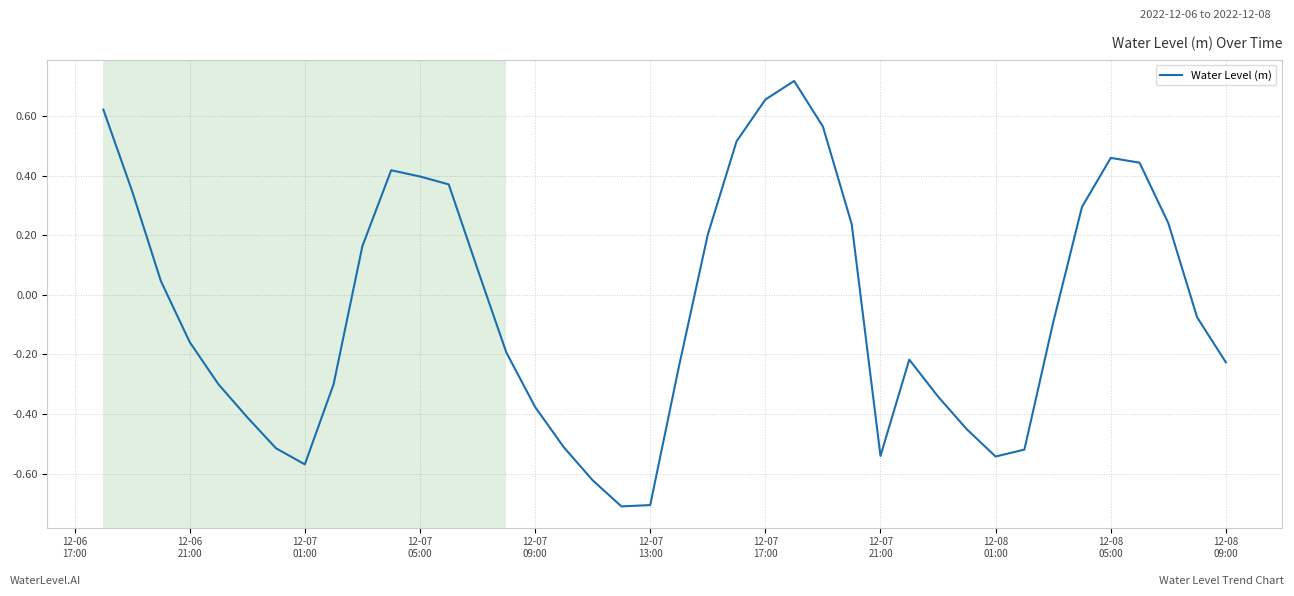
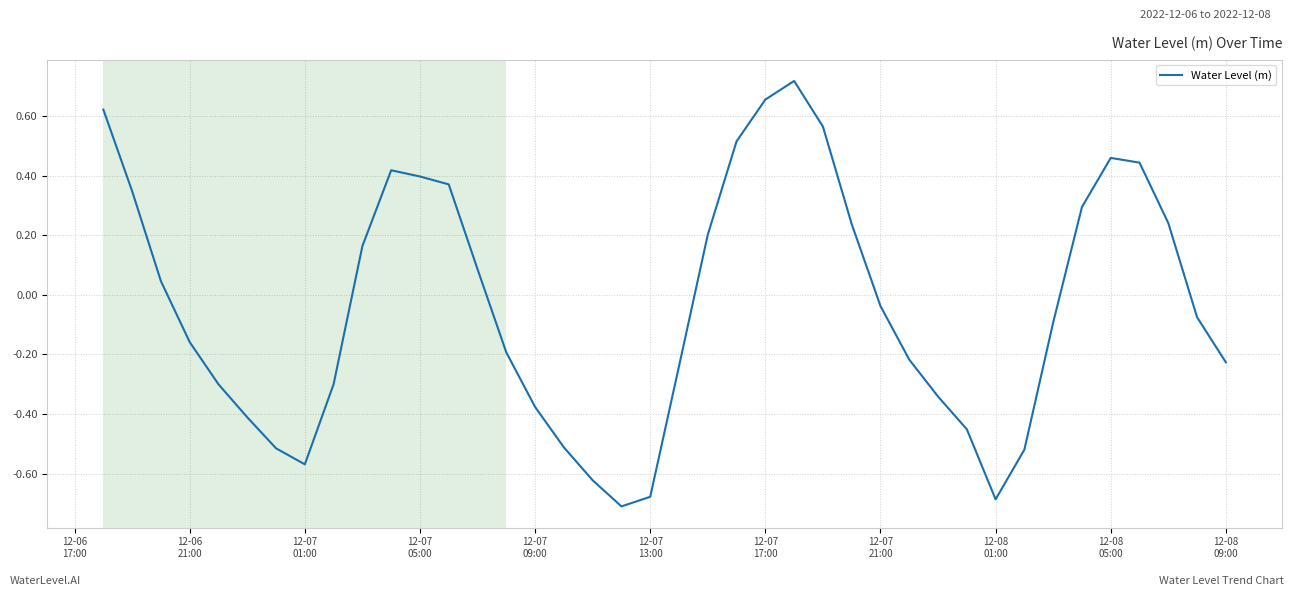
  {
    "12-06 21:00": -0.16,
    "12-07 01:00": -0.57,
    "12-07 05:00": 0.40,
    "12-07 09:00": -0.38,
-   "12-07 13:00": -0.71,
+   "12-07 13:00": -0.68,
    "12-07 17:00": 0.66,
-   "12-07 21:00": -0.54,
-   "12-08 01:00": -0.54,
+   "12-07 21:00": -0.04,
+   "12-08 01:00": -0.69,
    "12-08 05:00": 0.46,
    "12-08 09:00": -0.23
  }
